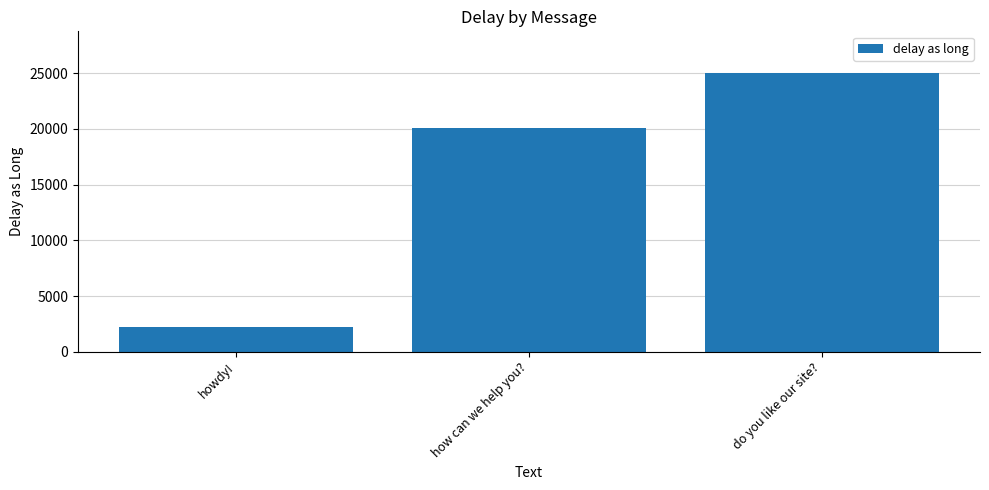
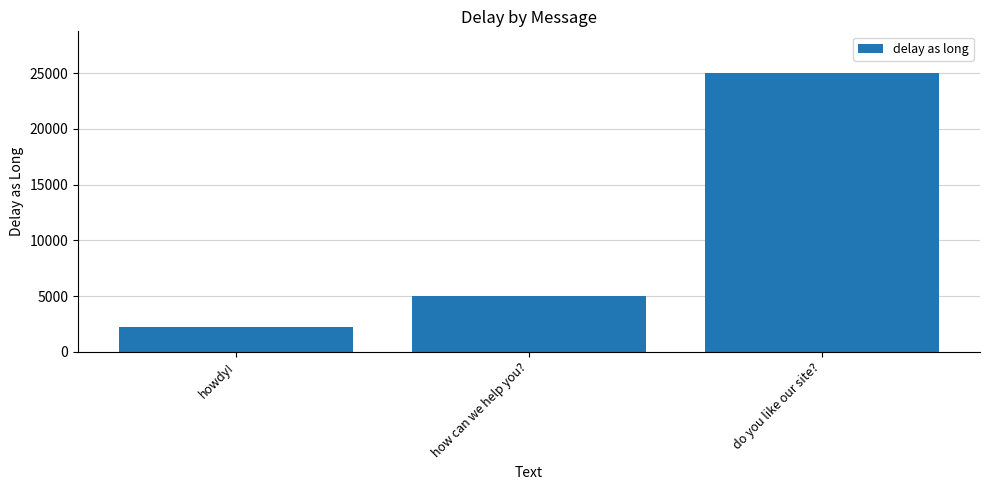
  {
    "howdy!": 2200,
-   "how can we help you?": 20100,
+   "how can we help you?": 5000,
    "do you like our site?": 25000
  }
